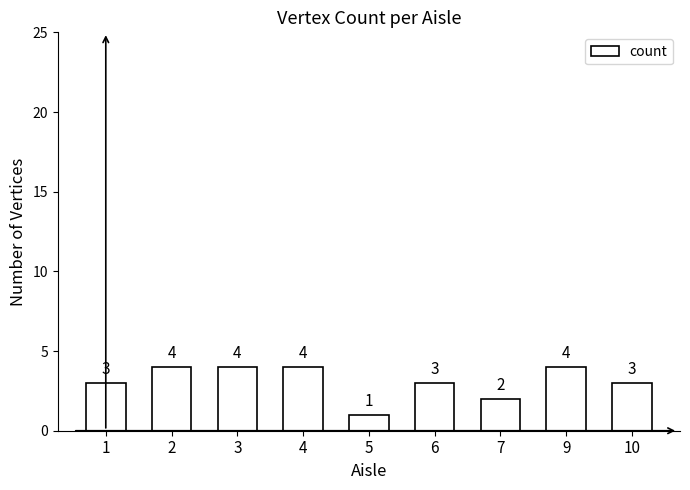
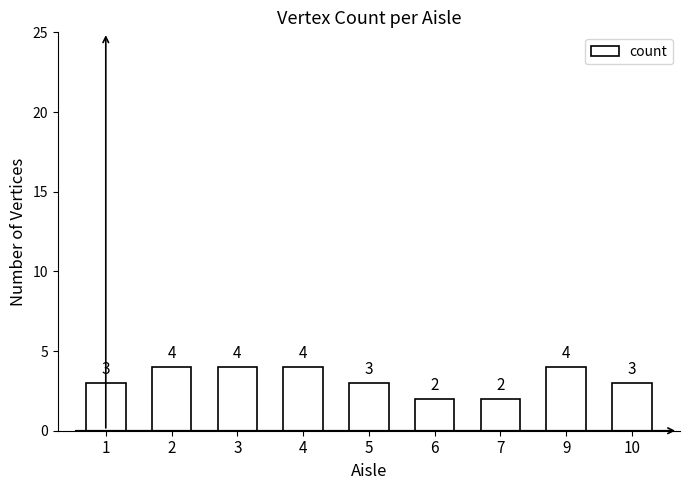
  {
    "1": 3,
    "2": 4,
    "3": 4,
    "4": 4,
-   "5": 1,
-   "6": 3,
+   "5": 3,
+   "6": 2,
    "7": 2,
    "9": 4,
    "10": 3
  }
